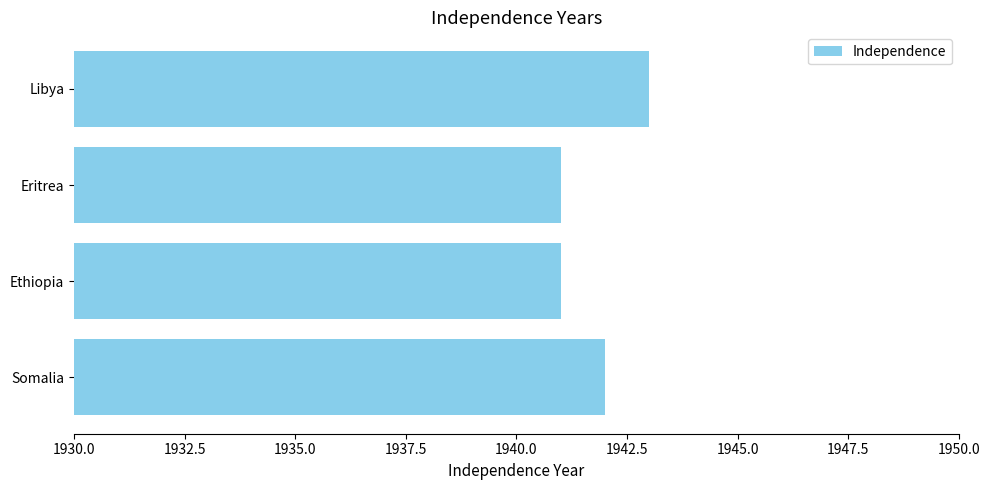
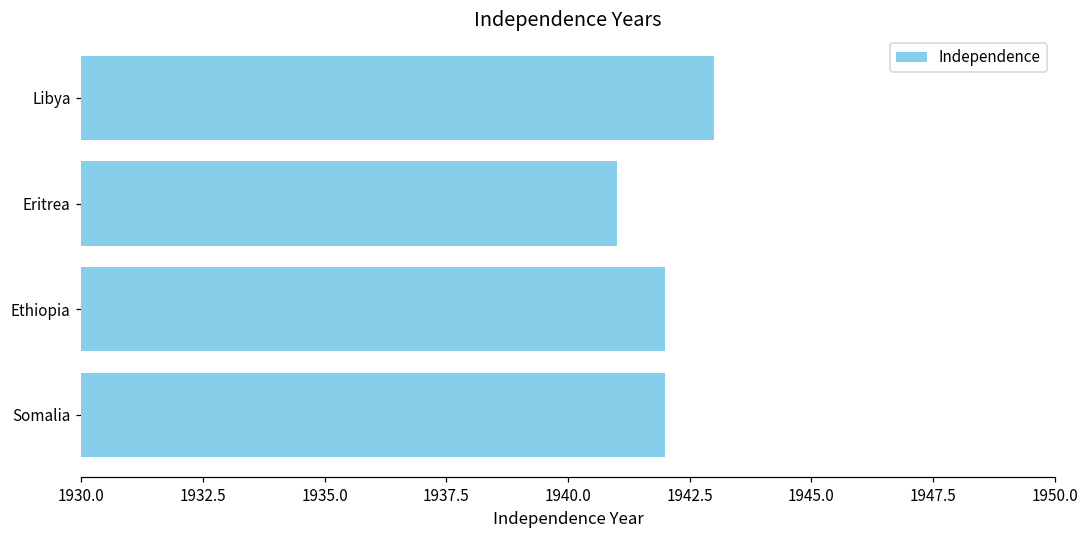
  {
    "Libya": 1943,
    "Eritrea": 1941,
-   "Ethiopia": 1941,
+   "Ethiopia": 1942,
    "Somalia": 1942
  }
